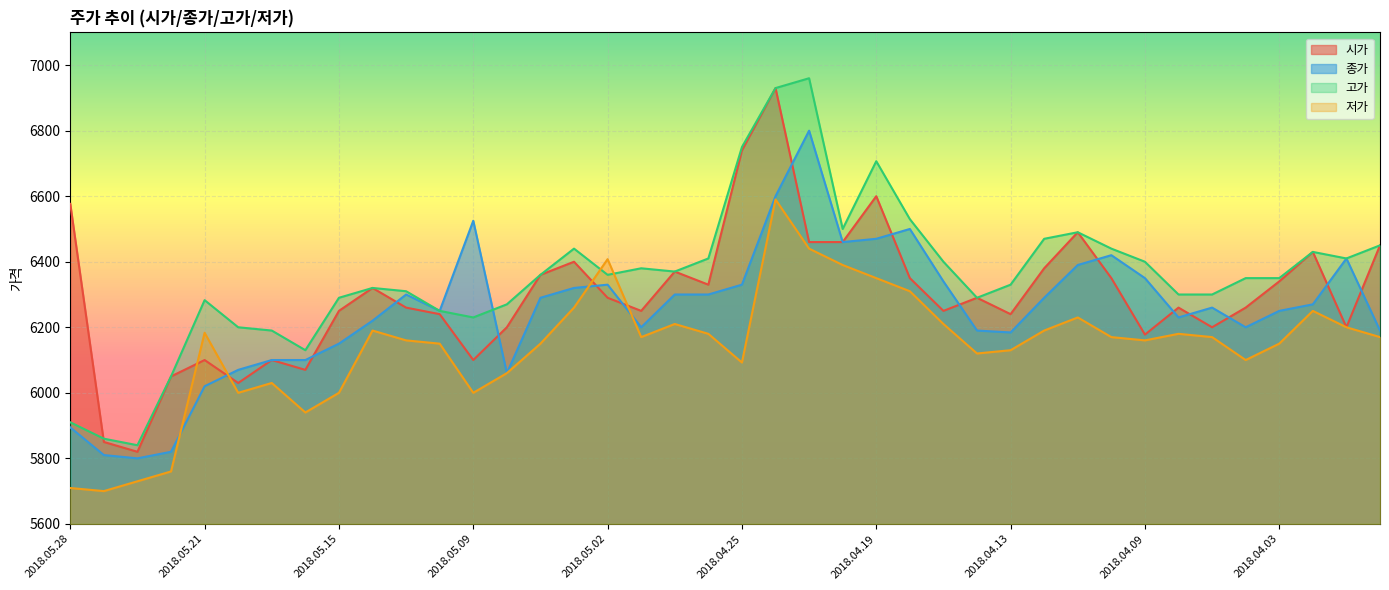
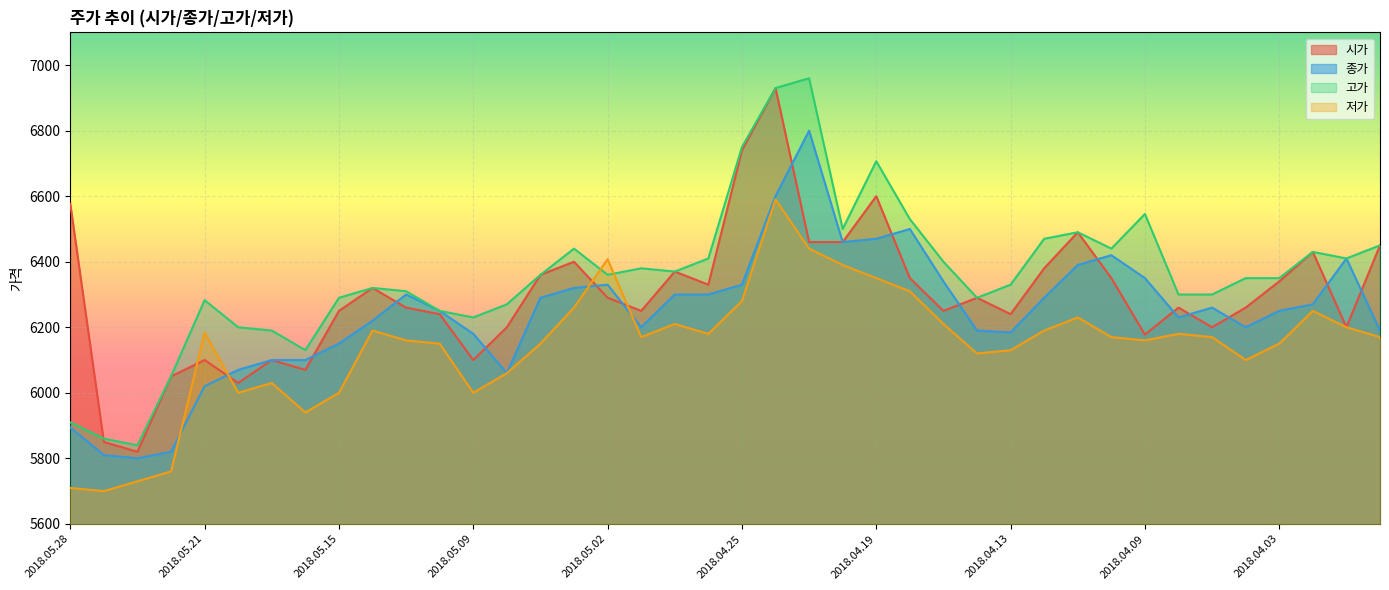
  {
    "시가": {
      "2018.05.28": 6580,
      "2018.05.21": 6100,
      "2018.05.15": 6250,
      "2018.05.09": 6100,
      "2018.05.02": 6290,
      "2018.04.25": 6740,
      "2018.04.19": 6600,
      "2018.04.13": 6240,
      "2018.04.09": 6180,
      "2018.04.03": 6340
    },
    "종가": {
      "2018.05.28": 5890,
      "2018.05.21": 6020,
      "2018.05.15": 6150,
-     "2018.05.09": 6530,
+     "2018.05.09": 6180,
      "2018.05.02": 6330,
      "2018.04.25": 6330,
      "2018.04.19": 6470,
      "2018.04.13": 6180,
      "2018.04.09": 6350,
      "2018.04.03": 6250
    },
    "고가": {
      "2018.05.28": 5910,
      "2018.05.21": 6280,
      "2018.05.15": 6290,
      "2018.05.09": 6230,
      "2018.05.02": 6360,
      "2018.04.25": 6750,
      "2018.04.19": 6710,
      "2018.04.13": 6330,
-     "2018.04.09": 6400,
+     "2018.04.09": 6550,
      "2018.04.03": 6350
    },
    "저가": {
      "2018.05.28": 5710,
      "2018.05.21": 6180,
      "2018.05.15": 6000,
      "2018.05.09": 6000,
      "2018.05.02": 6410,
-     "2018.04.25": 6090,
+     "2018.04.25": 6280,
      "2018.04.19": 6350,
      "2018.04.13": 6130,
      "2018.04.09": 6160,
      "2018.04.03": 6150
    }
  }
